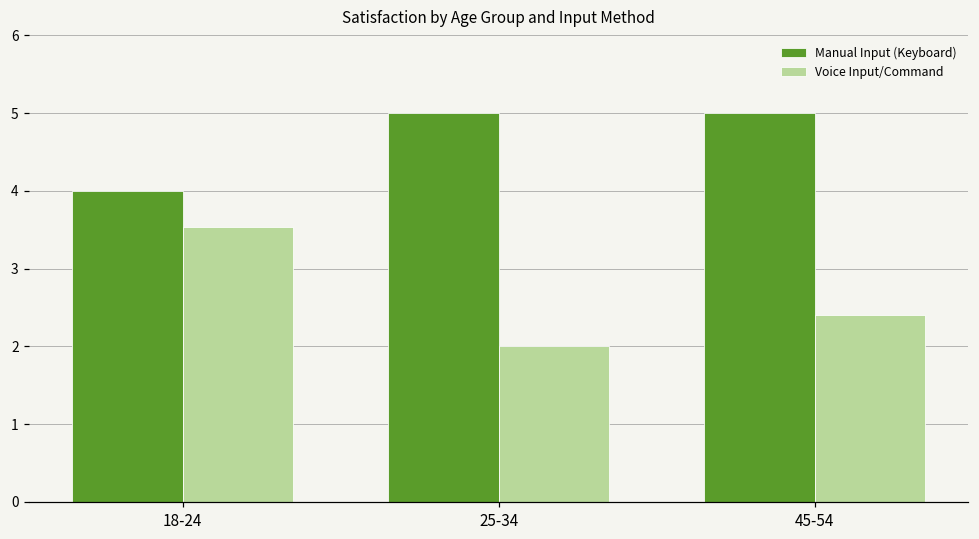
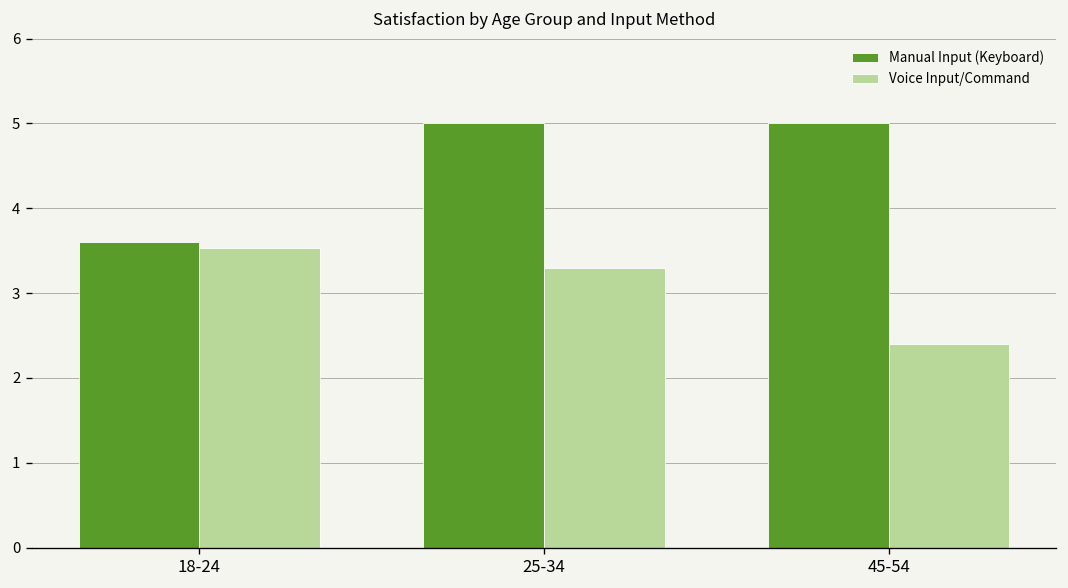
  {
    "Manual Input (Keyboard)": {
-     "18-24": 4.0,
+     "18-24": 3.6,
      "25-34": 5.0,
      "45-54": 5.0
    },
    "Voice Input/Command": {
      "18-24": 3.5,
-     "25-34": 2.0,
+     "25-34": 3.3,
      "45-54": 2.4
    }
  }
